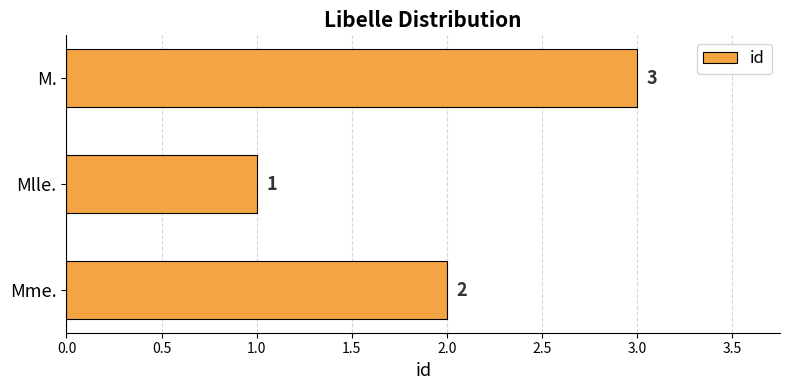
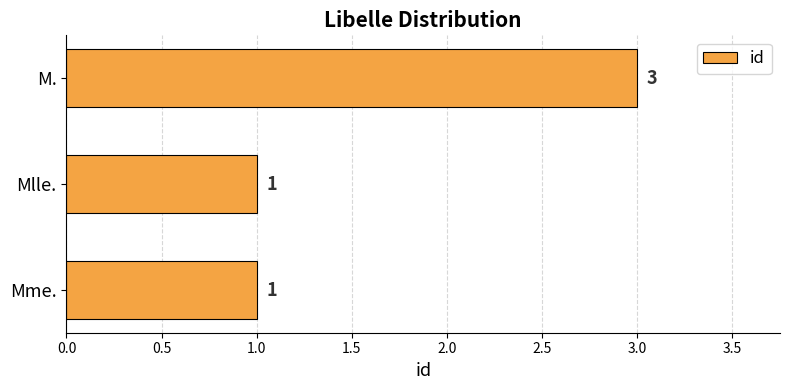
  {
    "M.": 3,
    "Mlle.": 1,
-   "Mme.": 2
+   "Mme.": 1
  }
